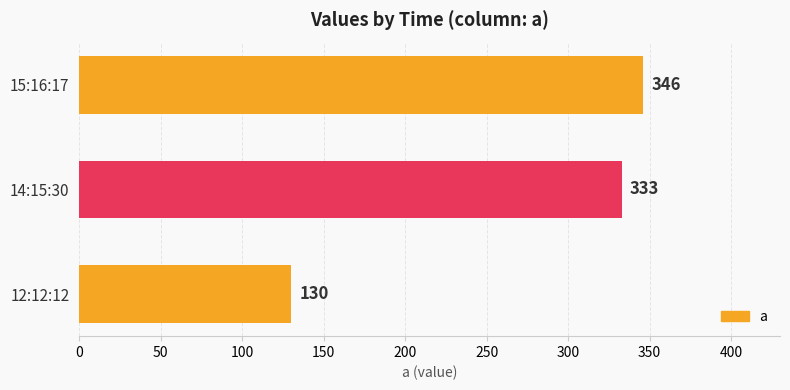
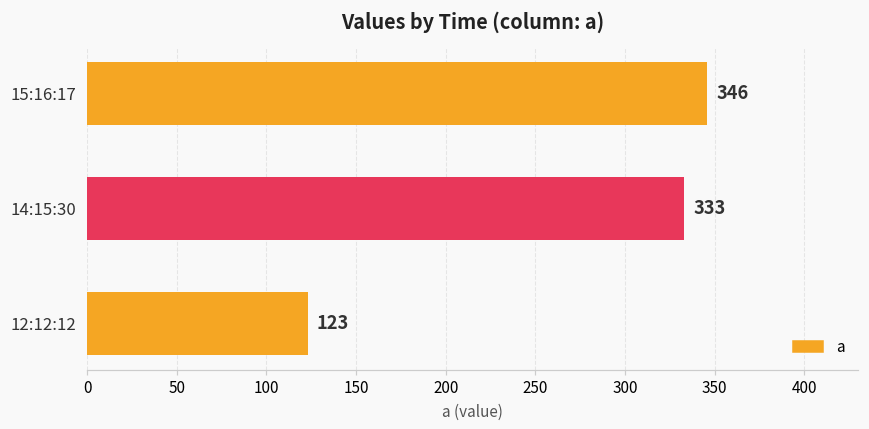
  {
    "15:16:17": 346,
    "14:15:30": 333,
-   "12:12:12": 130
+   "12:12:12": 123
  }
